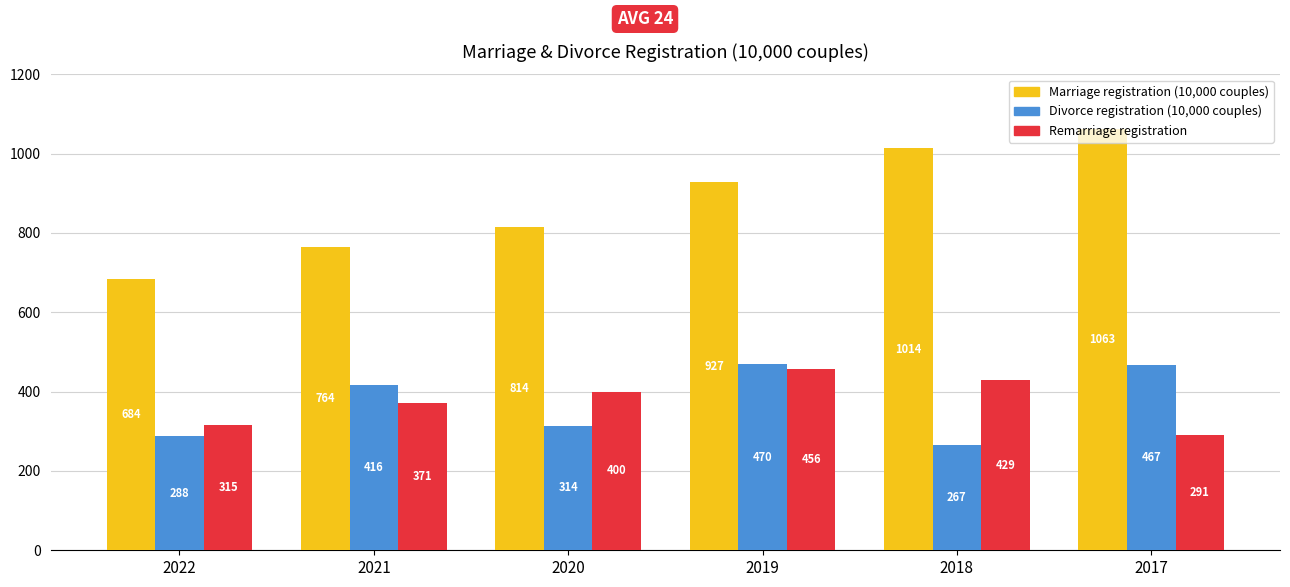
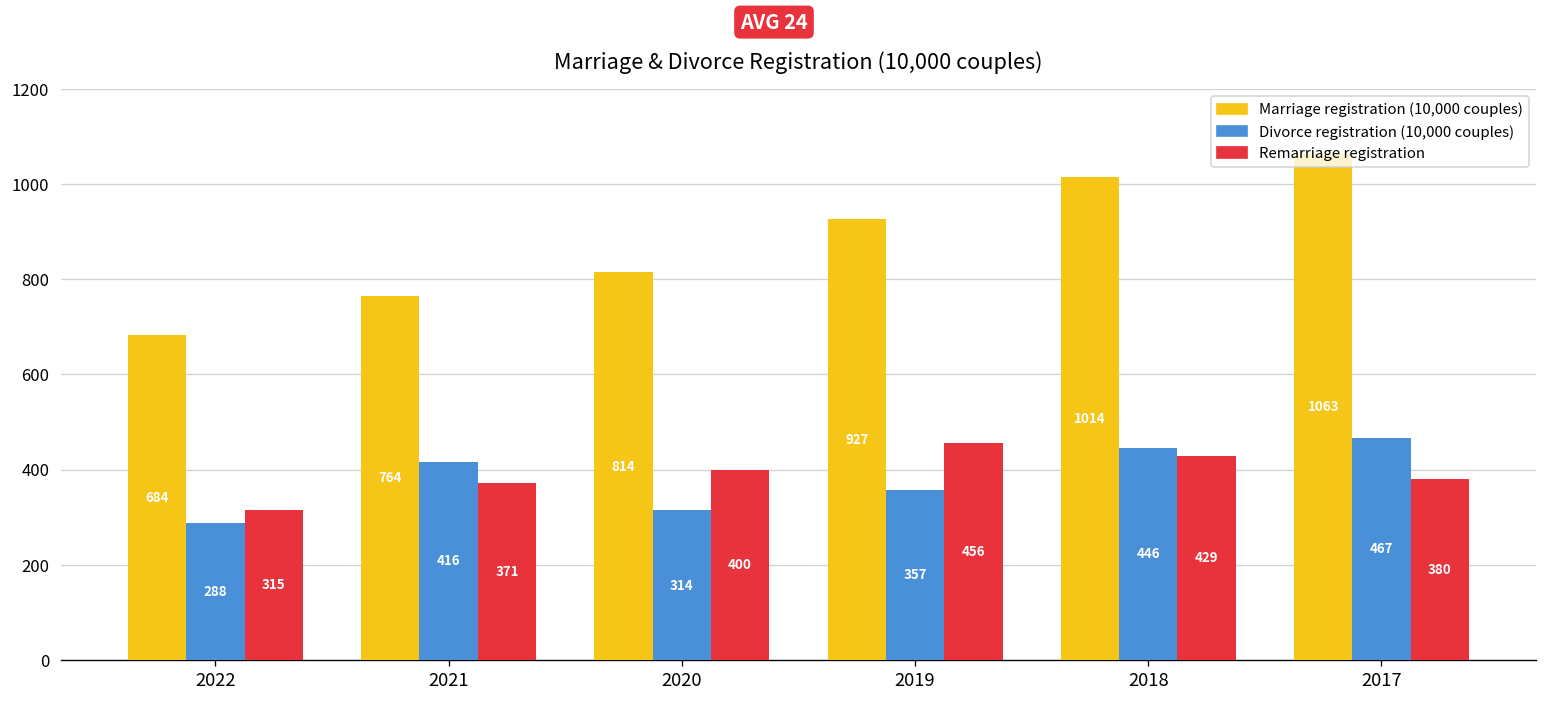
  {
    "Marriage registration (10,000 couples)": {
      "2022": 684,
      "2021": 764,
      "2020": 814,
      "2019": 927,
      "2018": 1014
    },
    "Divorce registration (10,000 couples)": {
      "2022": 288,
      "2021": 416,
      "2020": 314,
-     "2019": 470,
-     "2018": 267,
+     "2019": 357,
+     "2018": 446,
      "2017": 467
    },
    "Remarriage registration": {
      "2022": 315,
      "2021": 371,
      "2020": 400,
      "2019": 456,
      "2018": 429,
-     "2017": 291
+     "2017": 380
    }
  }
